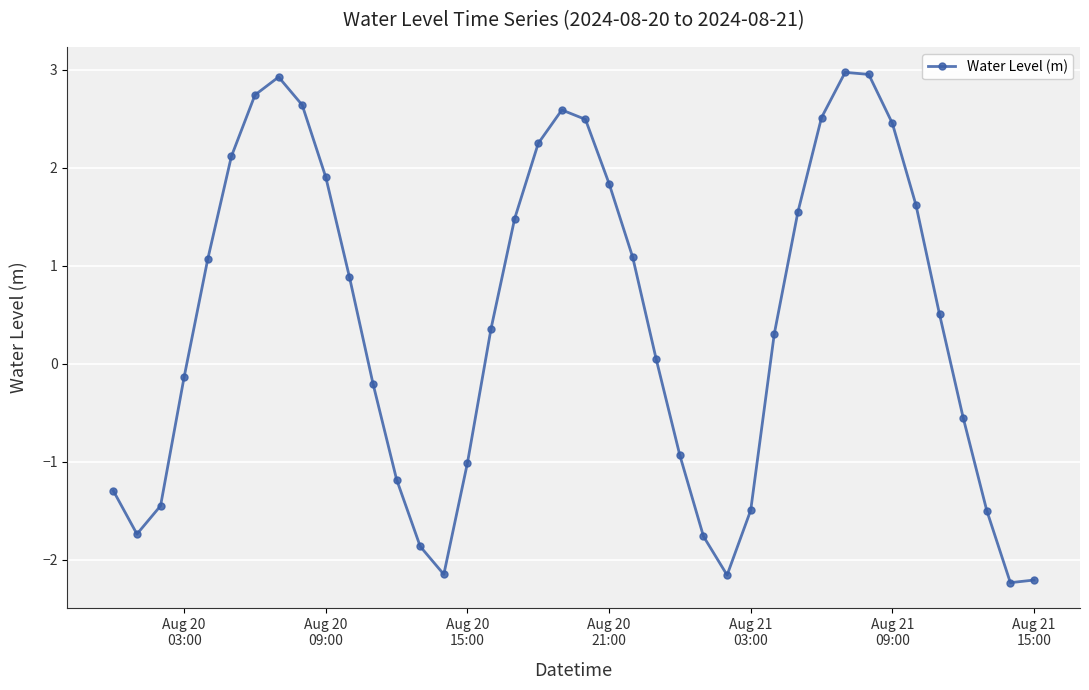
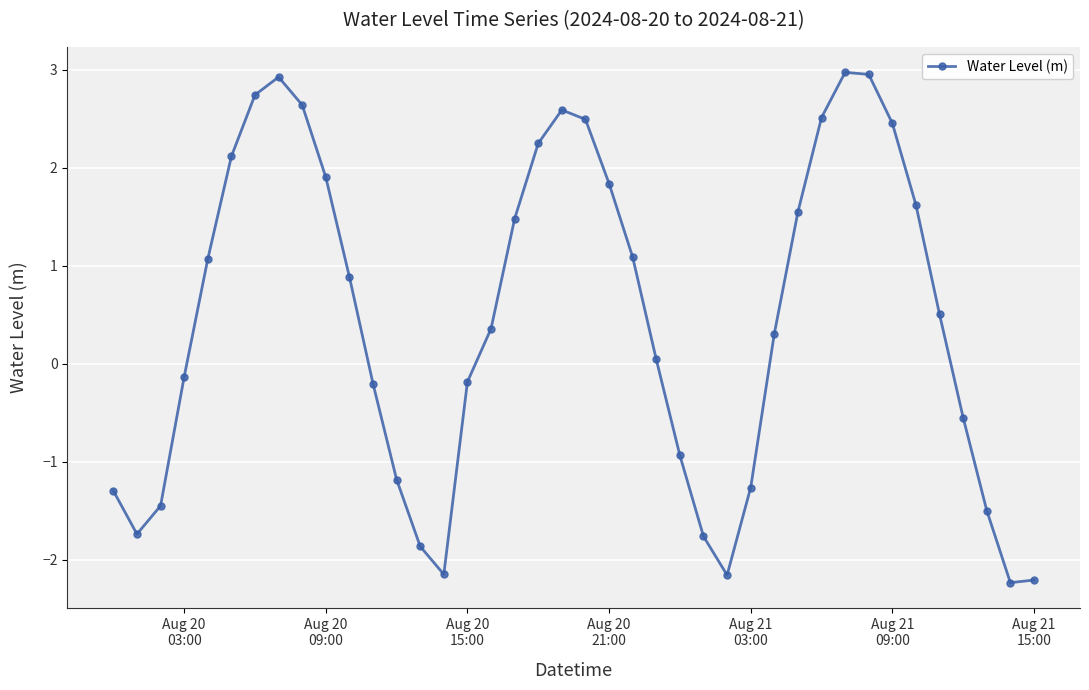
  {
    "Aug 20 03:00": -0.1,
    "Aug 20 09:00": 1.9,
-   "Aug 20 15:00": -1.0,
+   "Aug 20 15:00": -0.2,
    "Aug 20 21:00": 1.8,
-   "Aug 21 03:00": -1.5,
+   "Aug 21 03:00": -1.3,
    "Aug 21 09:00": 2.5,
    "Aug 21 15:00": -2.2
  }
